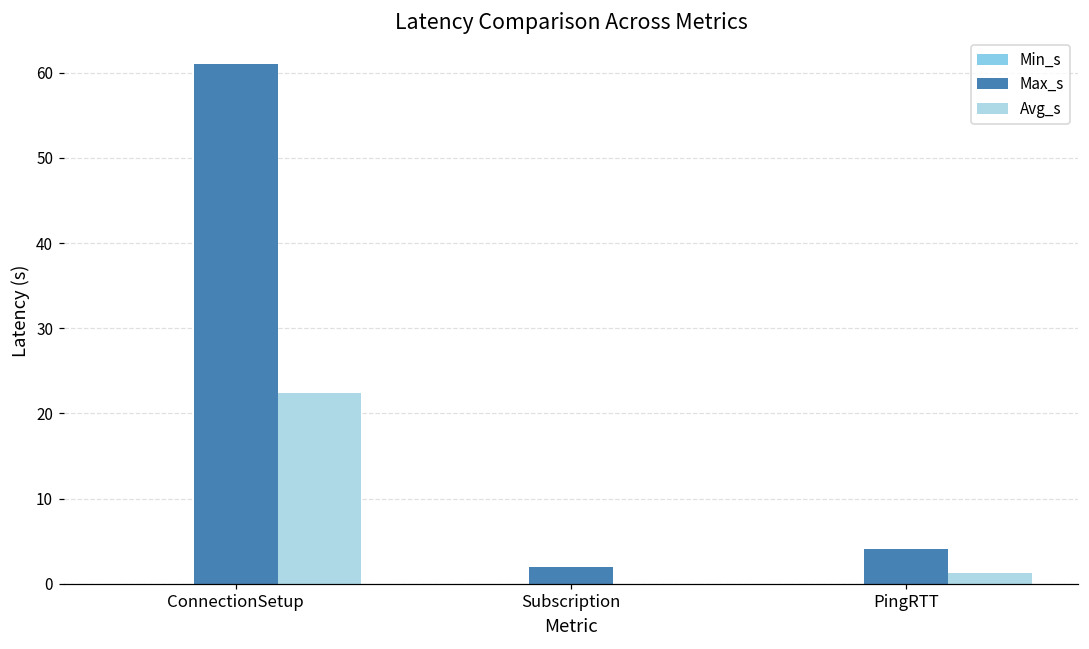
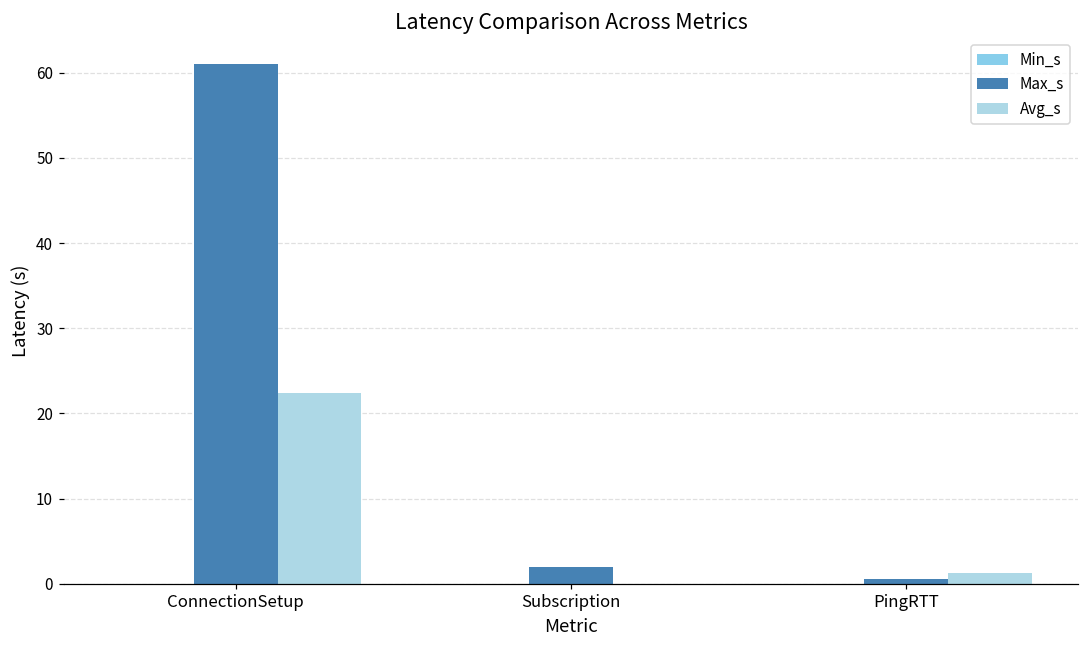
  {
    "Max_s": {
      "ConnectionSetup": 61,
      "Subscription": 2,
-     "PingRTT": 4
+     "PingRTT": 1
    }
  }
